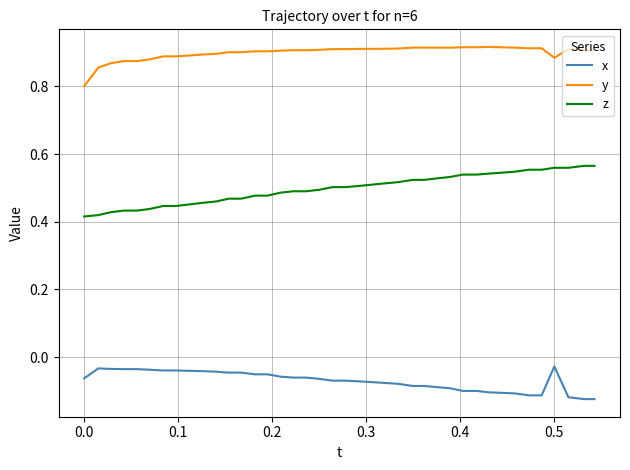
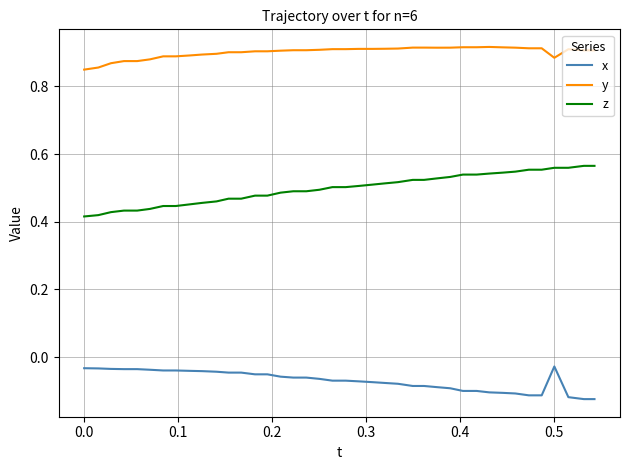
  {
    "x": {
-     "0.0": -0.06,
+     "0.0": -0.03,
      "0.5": -0.03
    },
    "y": {
-     "0.0": 0.80,
+     "0.0": 0.85,
      "0.5": 0.88
    },
    "z": {
      "0.0": 0.42,
      "0.5": 0.56
    }
  }
